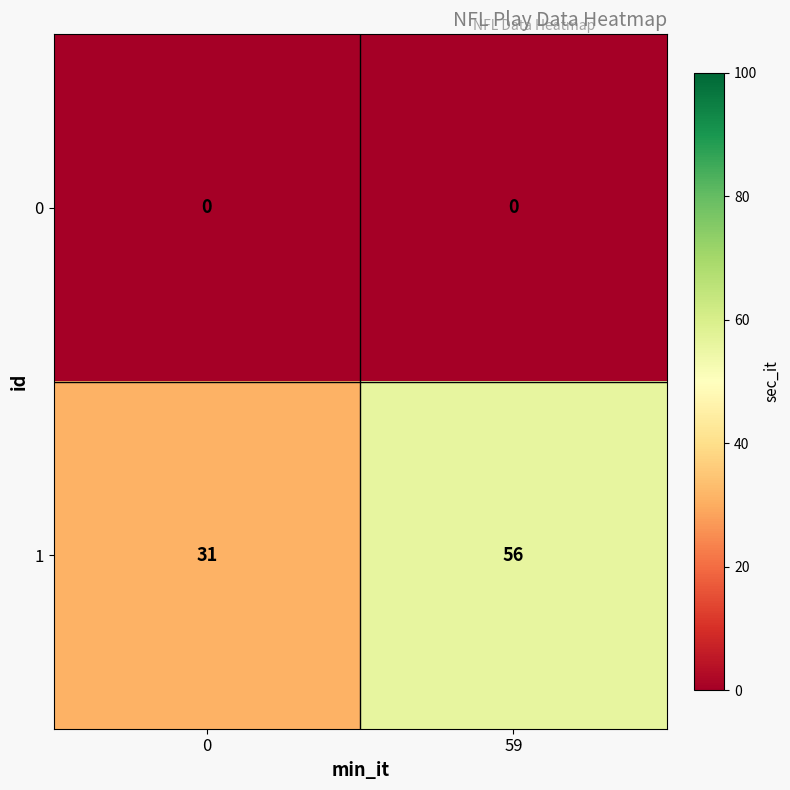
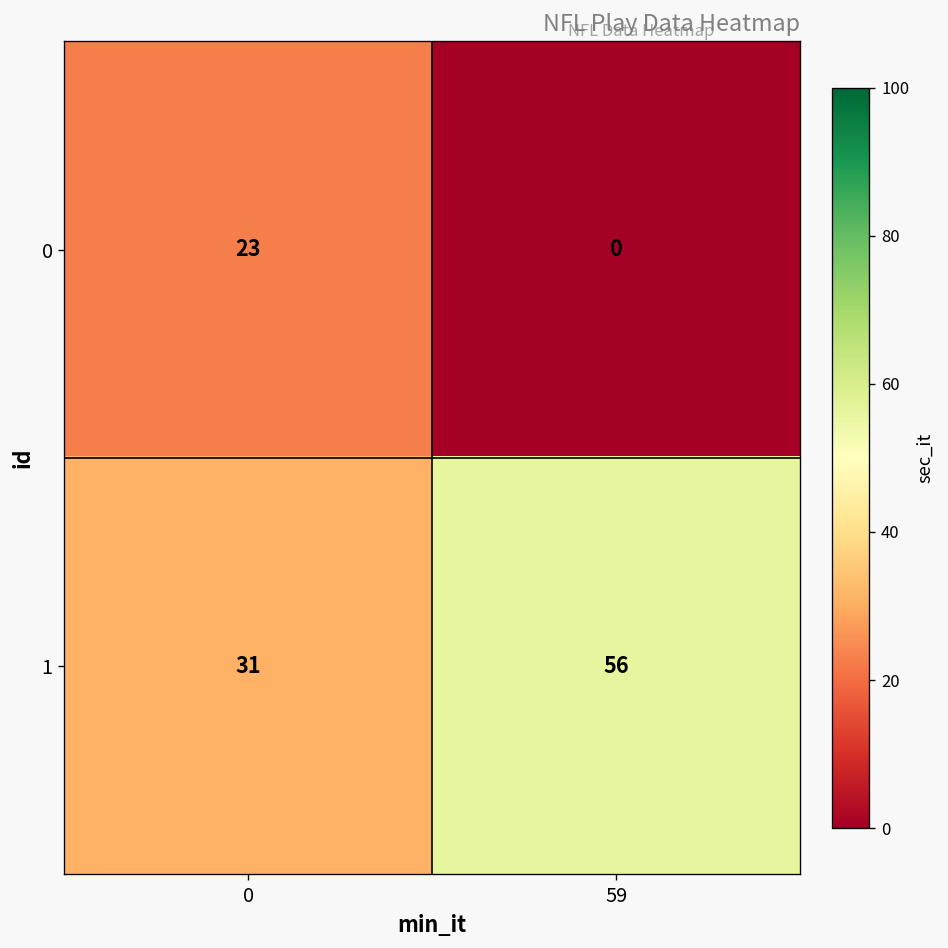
  {
    "0": {
-     "0": 0,
+     "0": 23,
      "59": 0
    },
    "1": {
      "0": 31,
      "59": 56
    }
  }
